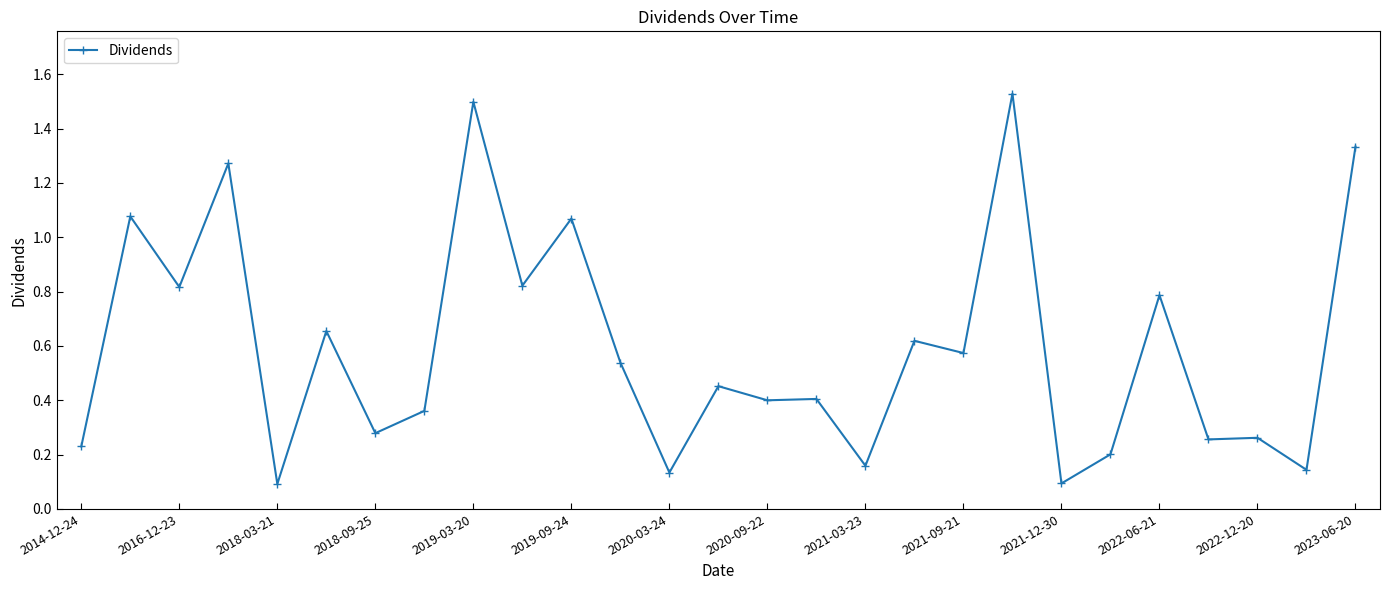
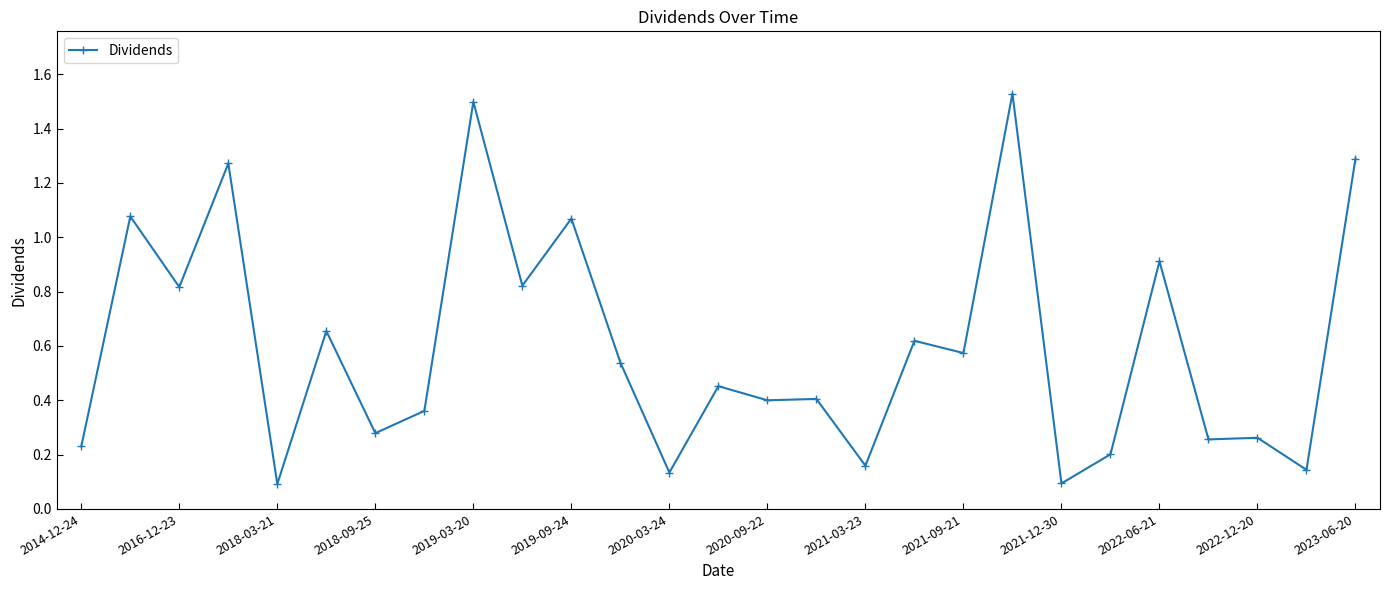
  {
    "2014-12-24": 0.23,
    "2016-12-23": 0.82,
    "2018-03-21": 0.09,
    "2018-09-25": 0.28,
    "2019-03-20": 1.50,
    "2019-09-24": 1.07,
    "2020-03-24": 0.13,
    "2020-09-22": 0.40,
    "2021-03-23": 0.16,
    "2021-09-21": 0.57,
    "2021-12-30": 0.09,
-   "2022-06-21": 0.79,
+   "2022-06-21": 0.91,
    "2022-12-20": 0.26,
-   "2023-06-20": 1.33
+   "2023-06-20": 1.29
  }
